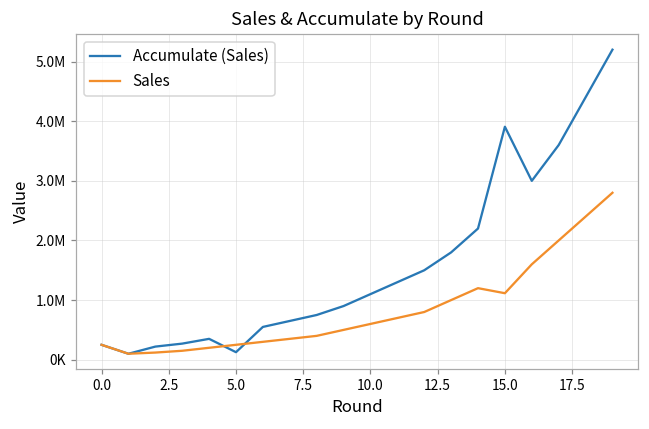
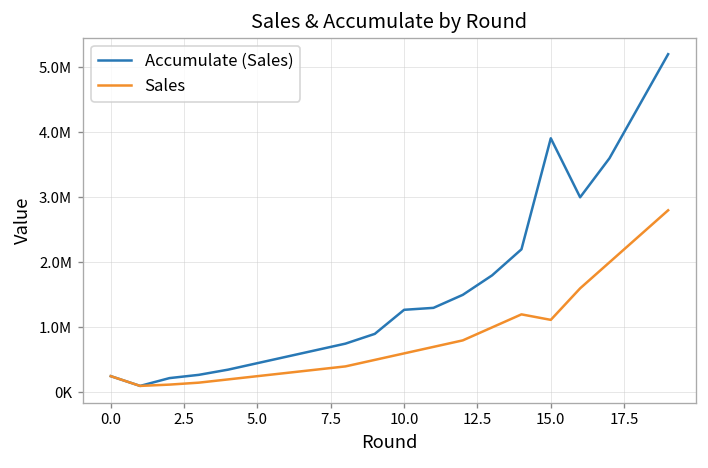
  {
    "Accumulate (Sales)": {
-     "5.0": 100000,
-     "10.0": 1100000,
+     "5.0": 500000,
+     "10.0": 1300000,
      "15.0": 3900000
    },
    "Sales": {
      "5.0": 300000,
      "10.0": 600000,
      "15.0": 1100000
    }
  }
